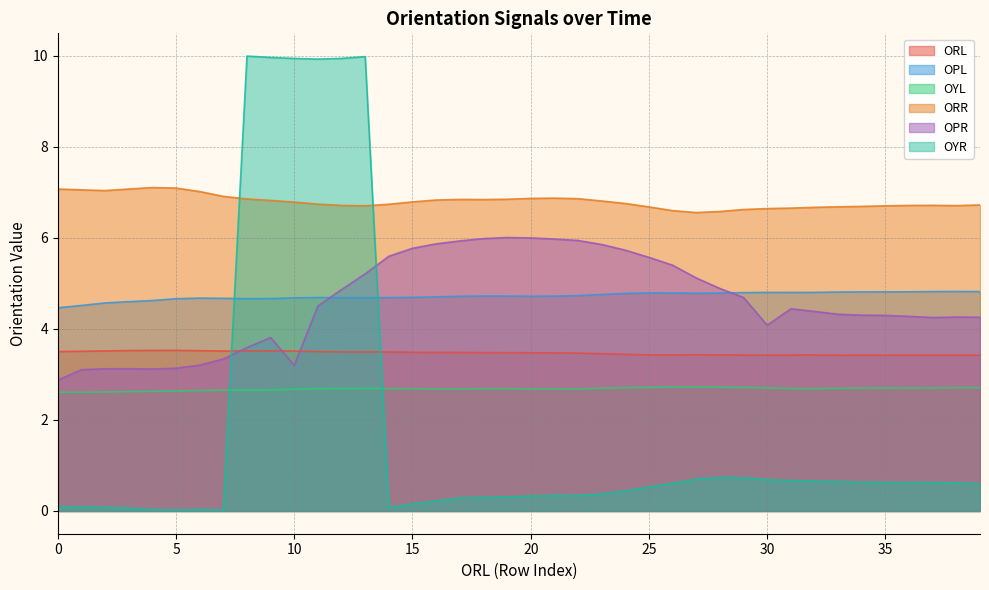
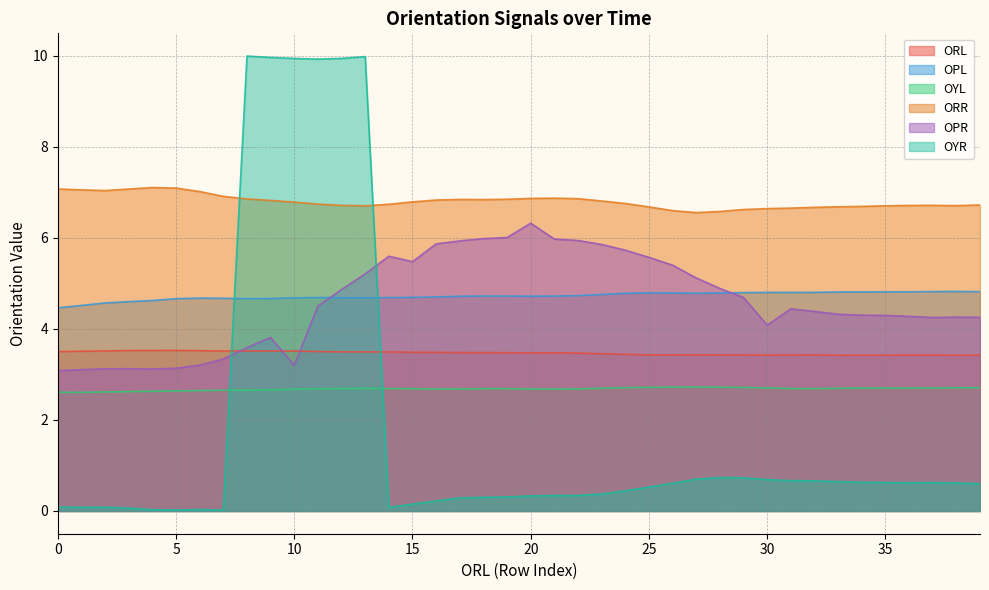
  {
    "OPR": {
-     "0": 2.9,
+     "0": 3.1,
      "5": 3.1,
      "10": 3.2,
-     "15": 5.8,
-     "20": 6.0,
+     "15": 5.5,
+     "20": 6.3,
      "25": 5.6,
      "30": 4.1,
      "35": 4.3
    }
  }
